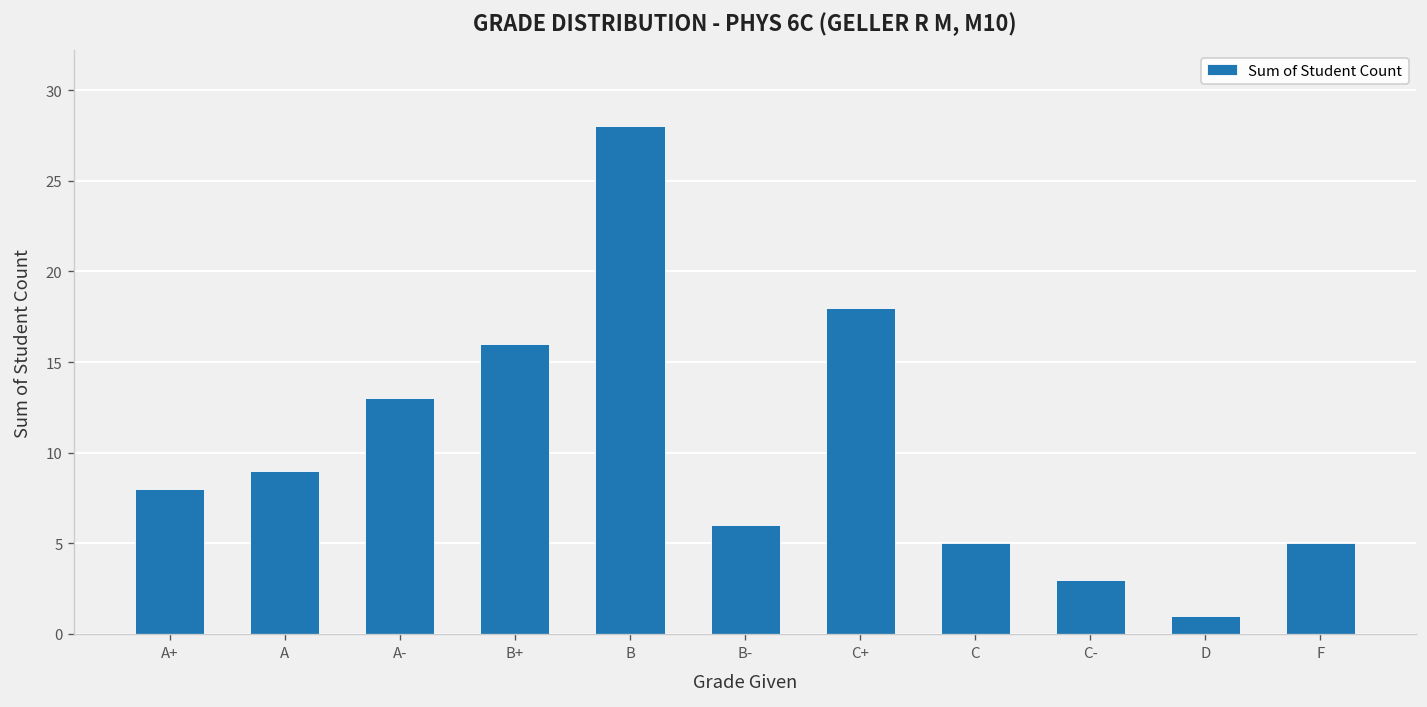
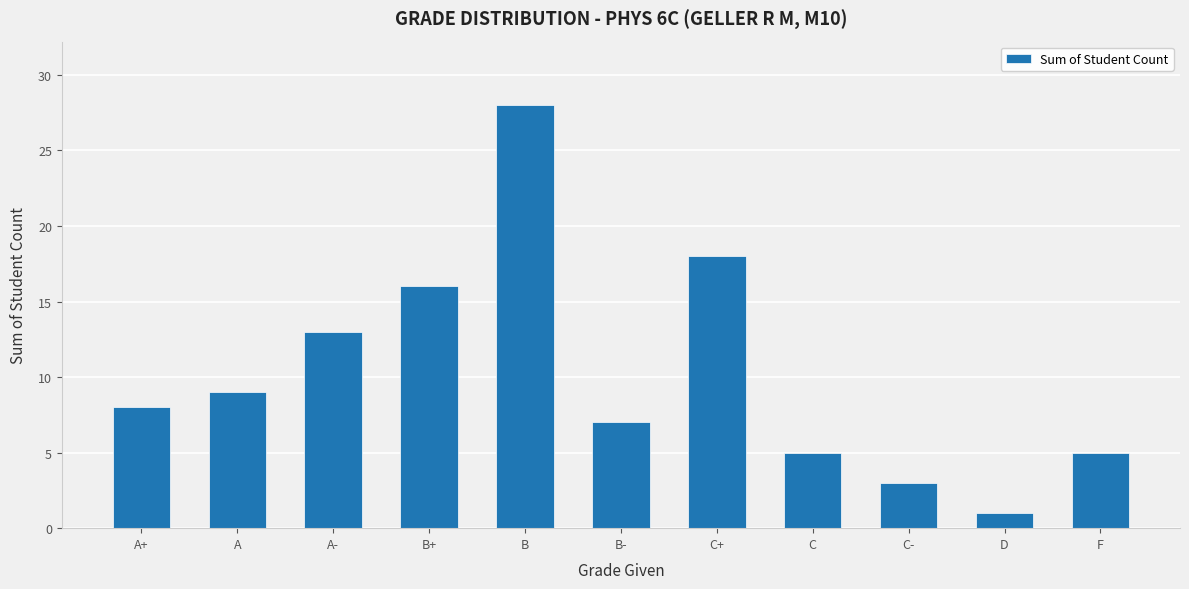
  {
    "A+": 8,
    "A": 9,
    "A-": 13,
    "B+": 16,
    "B": 28,
-   "B-": 6,
+   "B-": 7,
    "C+": 18,
    "C": 5,
    "C-": 3,
    "D": 1,
    "F": 5
  }
